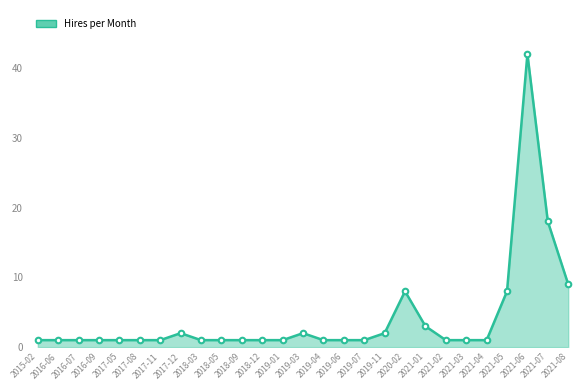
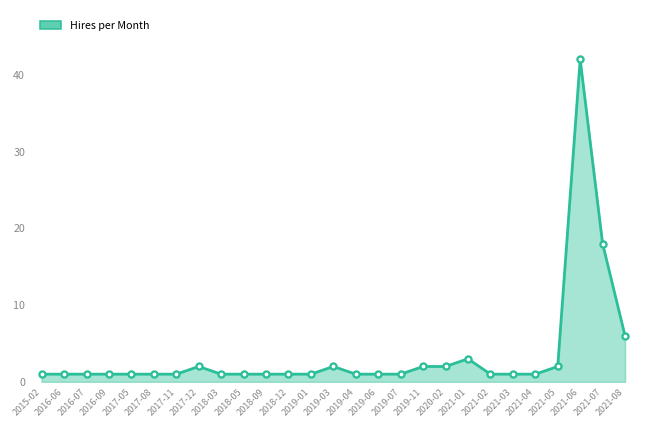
  {
    "2015-02": 1,
    "2016-06": 1,
    "2016-07": 1,
    "2016-09": 1,
    "2017-05": 1,
    "2017-08": 1,
    "2017-11": 1,
    "2017-12": 2,
    "2018-03": 1,
    "2018-05": 1,
    "2018-09": 1,
    "2018-12": 1,
    "2019-01": 1,
    "2019-03": 2,
    "2019-04": 1,
    "2019-06": 1,
    "2019-07": 1,
    "2019-11": 2,
-   "2020-02": 8,
+   "2020-02": 2,
    "2021-01": 3,
    "2021-02": 1,
    "2021-03": 1,
    "2021-04": 1,
-   "2021-05": 8,
+   "2021-05": 2,
    "2021-06": 42,
    "2021-07": 18,
-   "2021-08": 9
+   "2021-08": 6
  }
